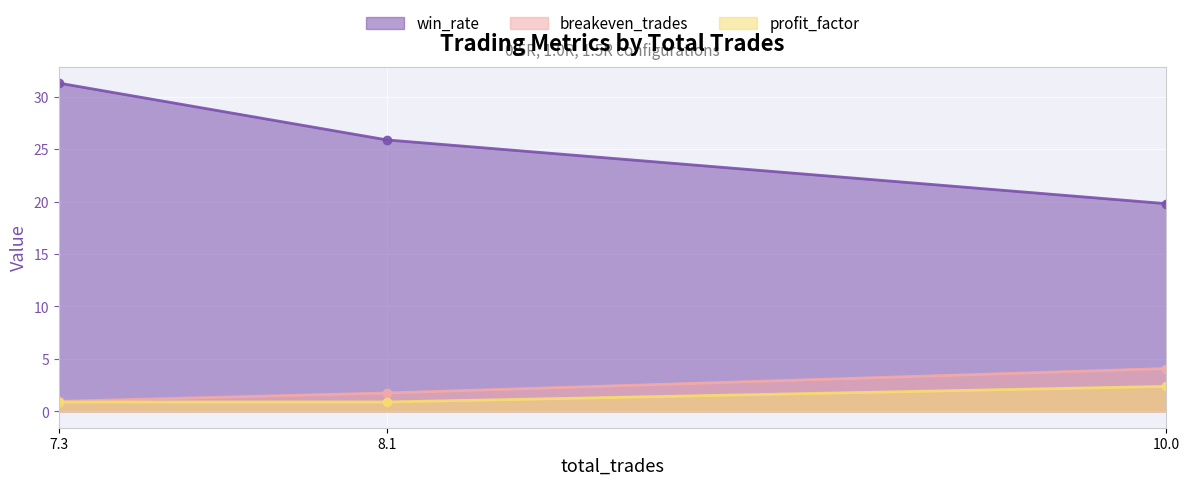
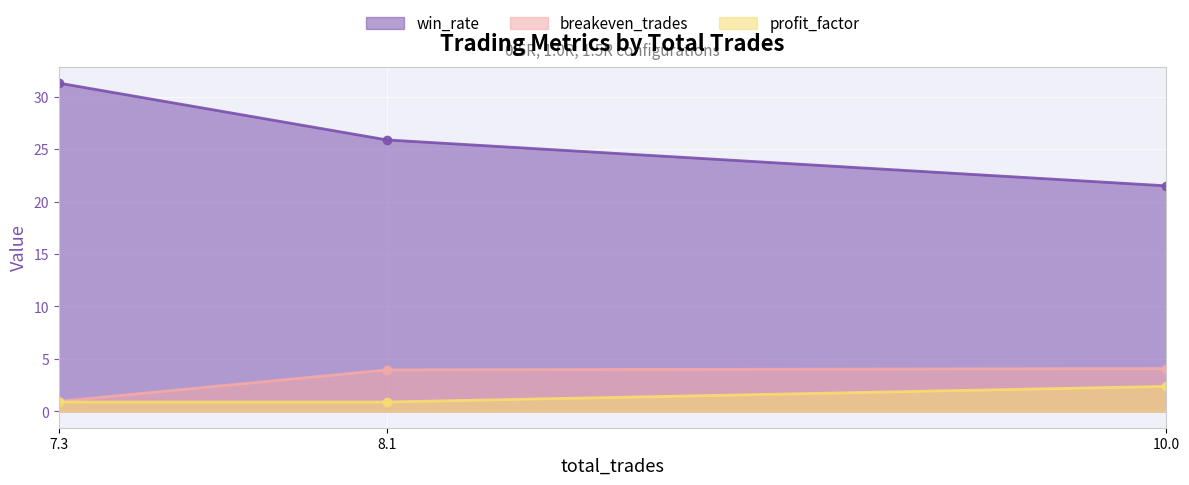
  {
    "win_rate": {
      "7.3": 31.3,
      "8.1": 25.9,
-     "10.0": 19.8
+     "10.0": 21.5
    },
    "breakeven_trades": {
-     "8.1": 1.8,
+     "8.1": 4.0,
      "10.0": 4.1
    },
    "profit_factor": {
      "8.1": 0.9,
      "10.0": 2.4
    }
  }
